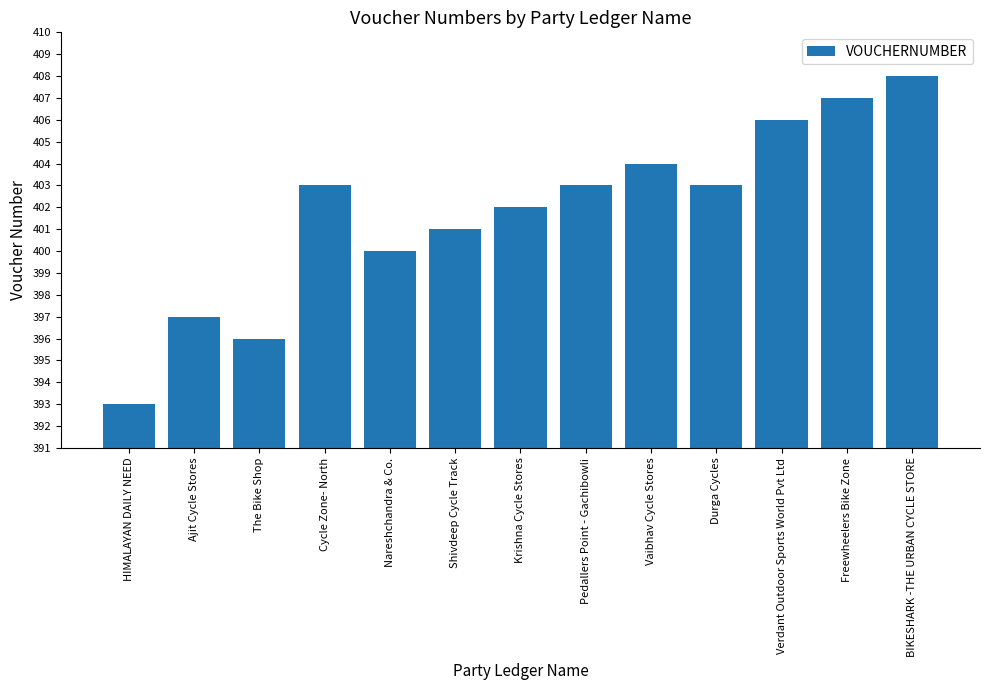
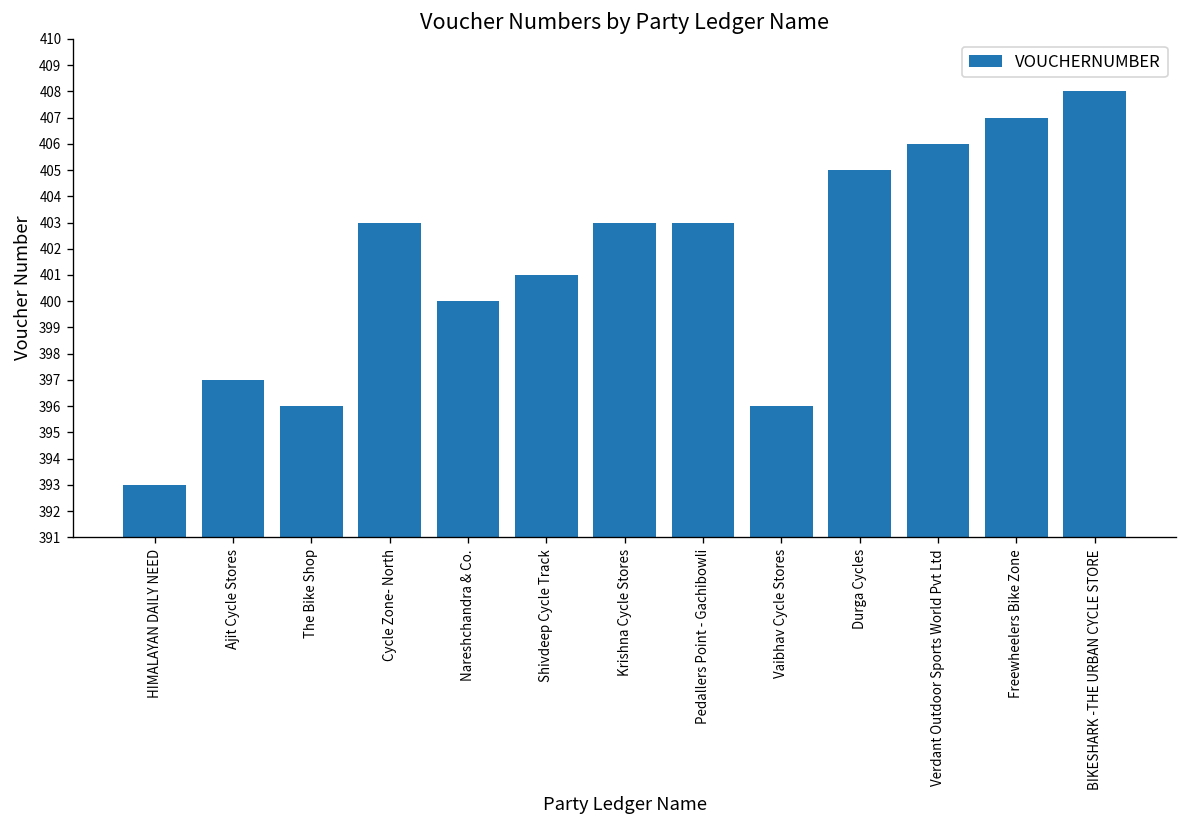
  {
    "HIMALAYAN DAILY NEED": 393,
    "Ajit Cycle Stores": 397,
    "The Bike Shop": 396,
    "Cycle Zone- North": 403,
    "Nareshchandra & Co.": 400,
    "Shivdeep Cycle Track": 401,
-   "Krishna Cycle Stores": 402,
+   "Krishna Cycle Stores": 403,
    "Pedallers Point - Gachibowli": 403,
-   "Vaibhav Cycle Stores": 404,
-   "Durga Cycles": 403,
+   "Vaibhav Cycle Stores": 396,
+   "Durga Cycles": 405,
    "Verdant Outdoor Sports World Pvt Ltd": 406,
    "Freewheelers Bike Zone": 407,
    "BIKESHARK -THE URBAN CYCLE STORE": 408
  }
